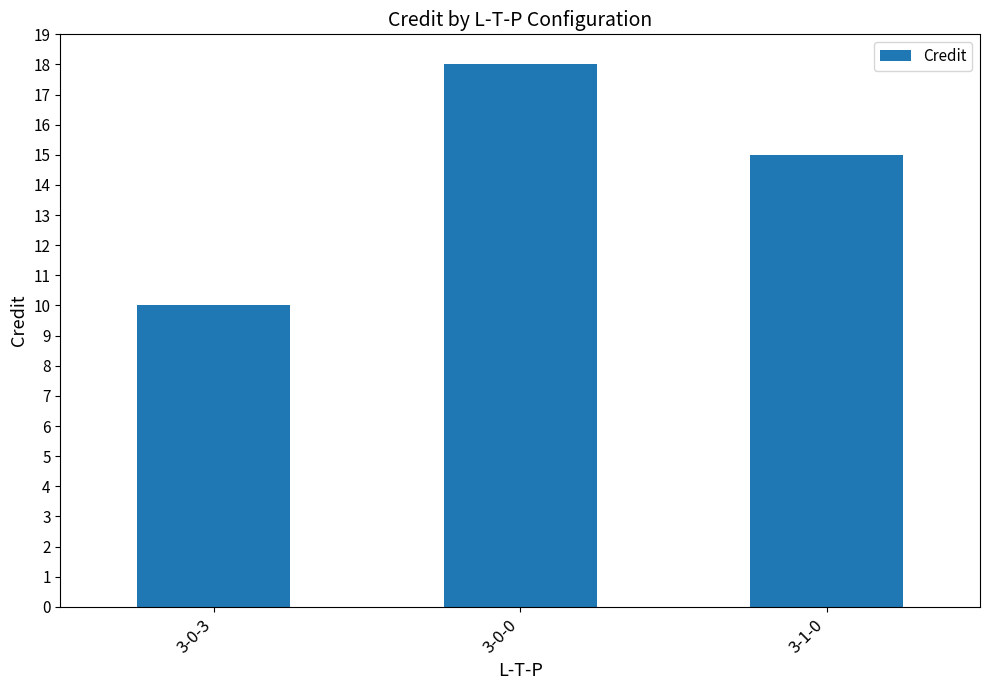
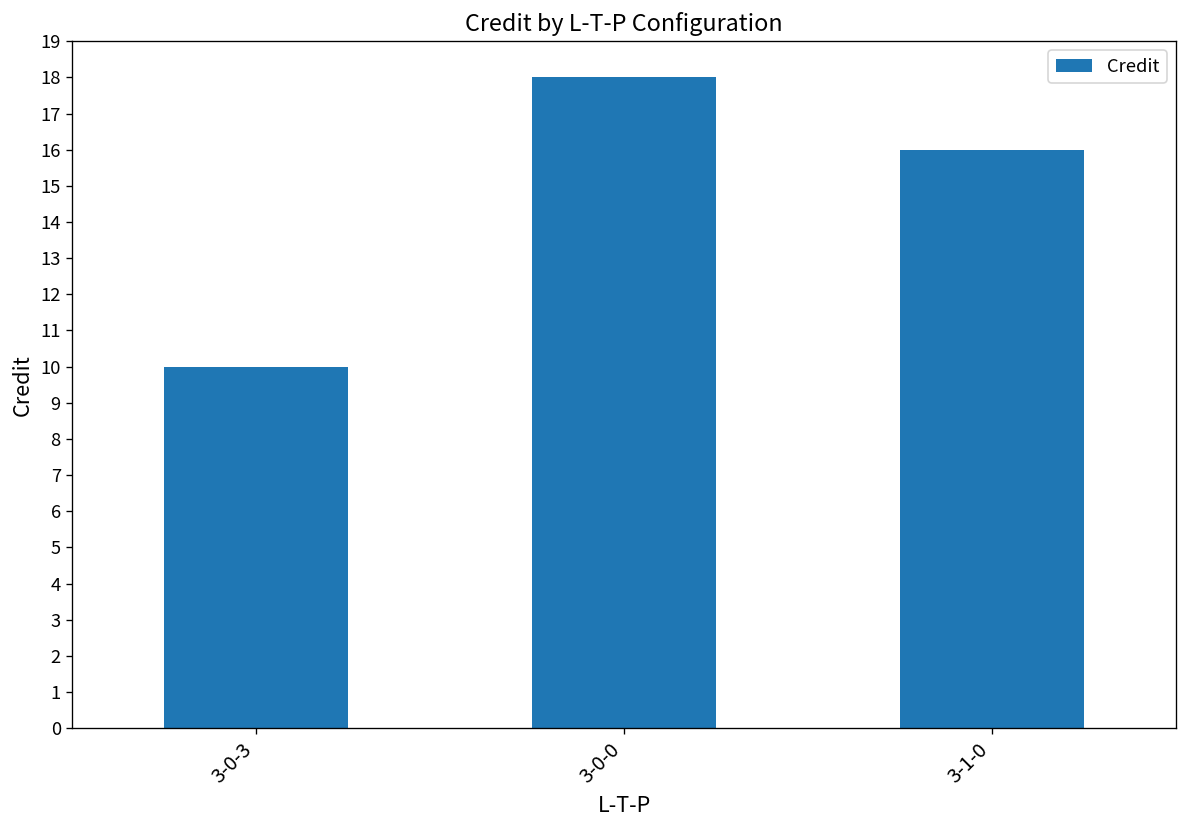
  {
    "3-0-3": 10,
    "3-0-0": 18,
-   "3-1-0": 15
+   "3-1-0": 16
  }
